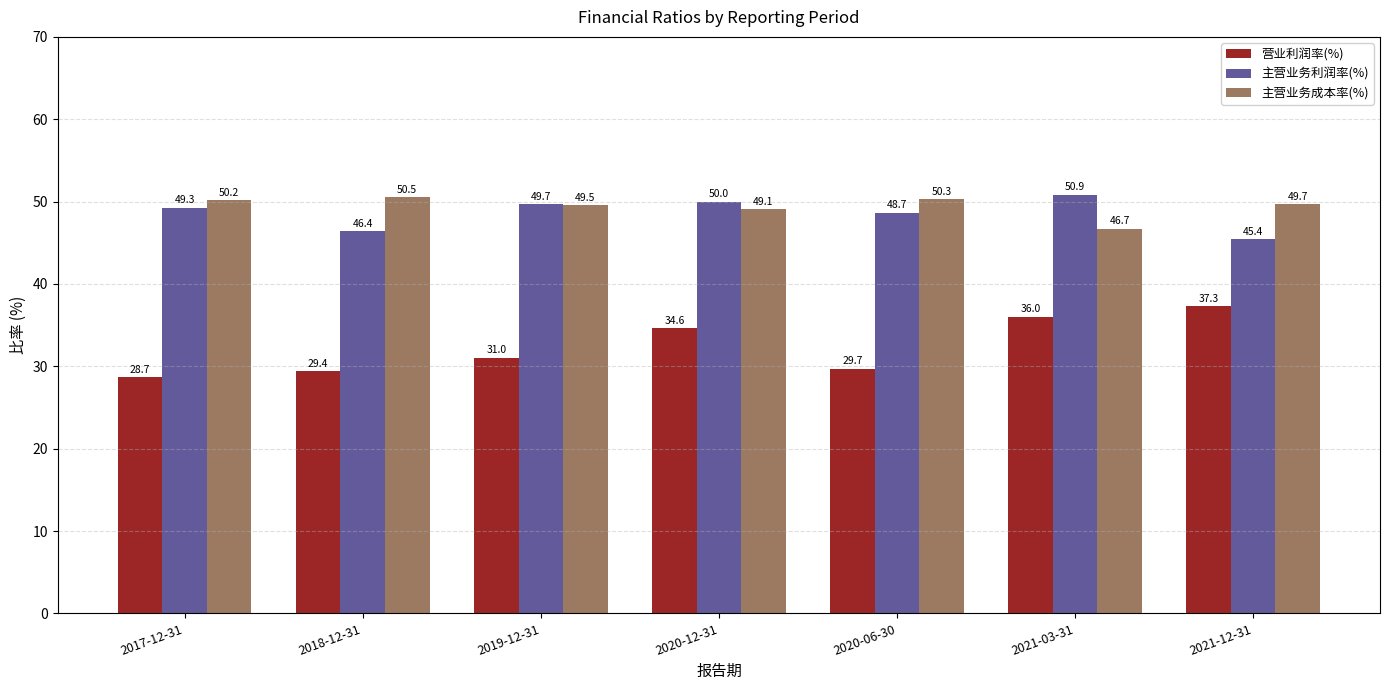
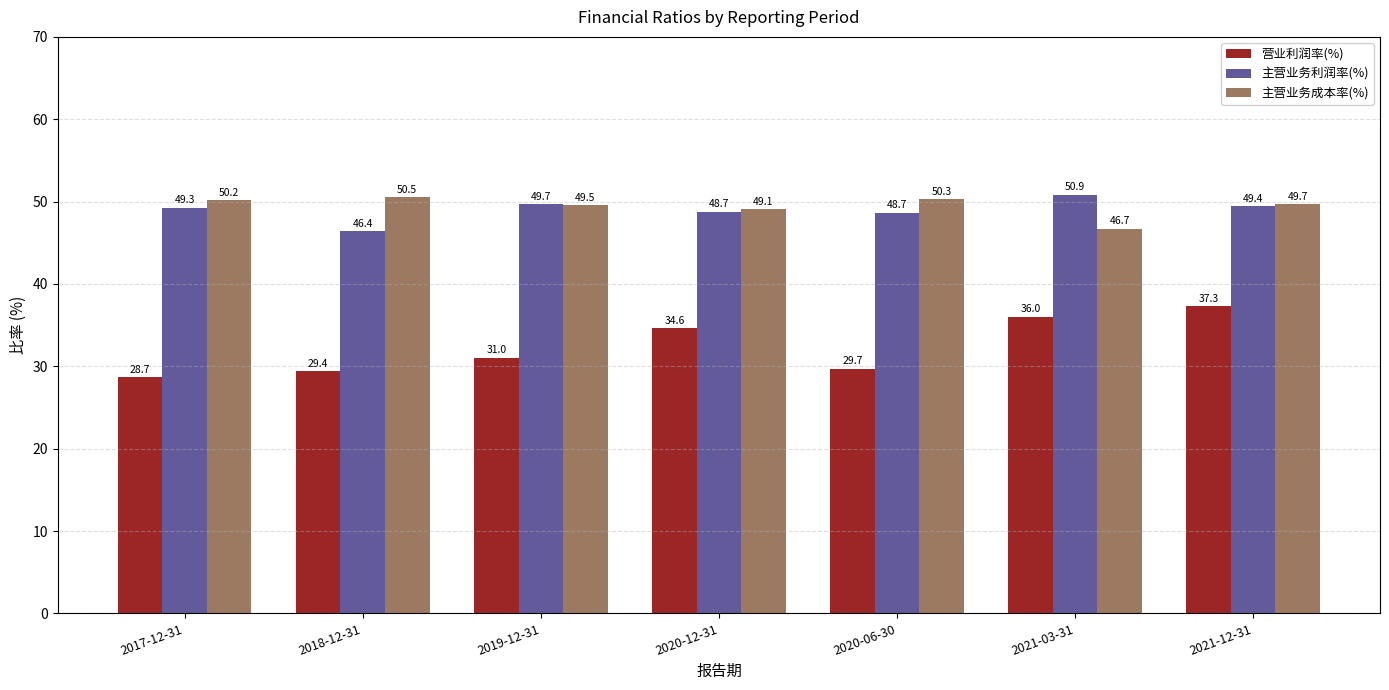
  {
    "营业利润率(%)": {
      "2017-12-31": 28.7,
      "2018-12-31": 29.4,
      "2019-12-31": 31.0,
      "2020-12-31": 34.6,
      "2020-06-30": 29.7,
      "2021-03-31": 36.0,
      "2021-12-31": 37.3
    },
    "主营业务利润率(%)": {
      "2017-12-31": 49.3,
      "2018-12-31": 46.4,
      "2019-12-31": 49.7,
-     "2020-12-31": 50.0,
+     "2020-12-31": 48.7,
      "2020-06-30": 48.7,
      "2021-03-31": 50.9,
-     "2021-12-31": 45.4
+     "2021-12-31": 49.4
    },
    "主营业务成本率(%)": {
      "2017-12-31": 50.2,
      "2018-12-31": 50.5,
      "2019-12-31": 49.5,
      "2020-12-31": 49.1,
      "2020-06-30": 50.3,
      "2021-03-31": 46.7,
      "2021-12-31": 49.7
    }
  }
